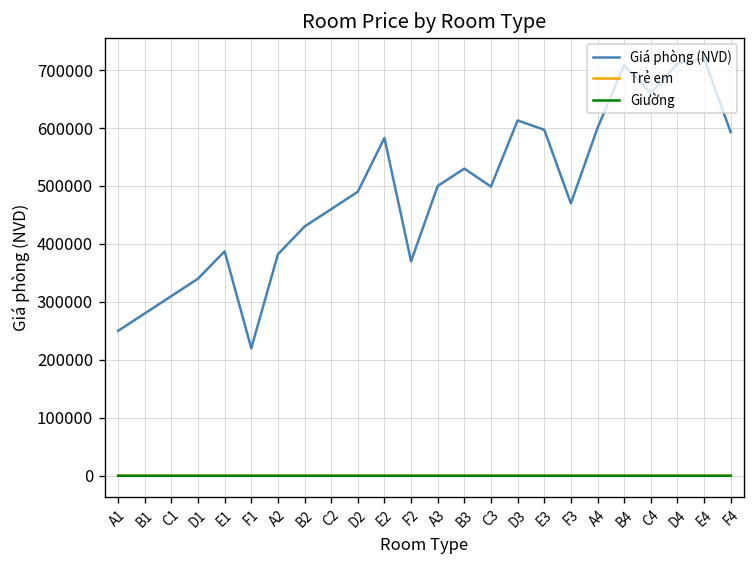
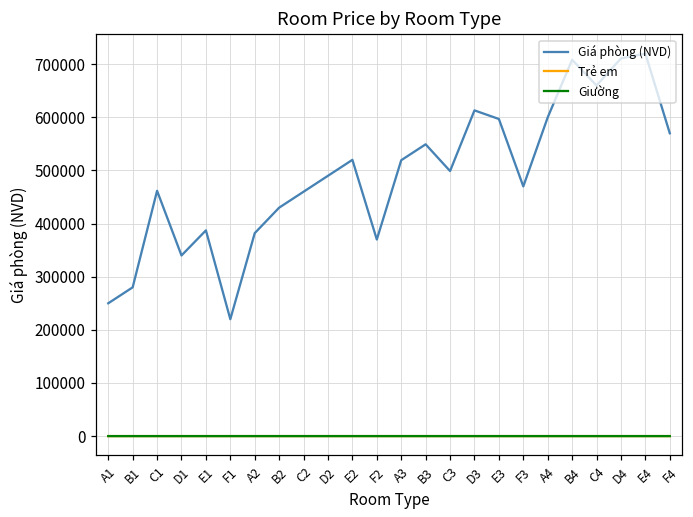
  {
    "Giá phòng (NVD)": {
      "A1": 250000,
      "B1": 280000,
-     "C1": 310000,
+     "C1": 460000,
      "D1": 340000,
      "E1": 390000,
      "F1": 220000,
      "A2": 380000,
      "B2": 430000,
      "C2": 460000,
      "D2": 490000,
-     "E2": 580000,
+     "E2": 520000,
      "F2": 370000,
-     "A3": 500000,
-     "B3": 530000,
+     "A3": 520000,
+     "B3": 550000,
      "C3": 500000,
      "D3": 610000,
      "E3": 600000,
      "F3": 470000,
      "A4": 600000,
-     "F4": 590000
+     "F4": 570000
    },
    "Giường": {
      "A1": 0,
      "B1": 0,
      "C1": 0,
      "D1": 0,
      "E1": 0,
      "F1": 0,
      "A2": 0,
      "B2": 0,
      "C2": 0,
      "D2": 0,
      "E2": 0,
      "F2": 0,
      "A3": 0,
      "B3": 0,
      "C3": 0,
      "D3": 0,
      "E3": 0,
      "F3": 0,
      "A4": 0,
      "B4": 0,
      "C4": 0,
      "D4": 0,
      "E4": 0,
      "F4": 0
    }
  }
